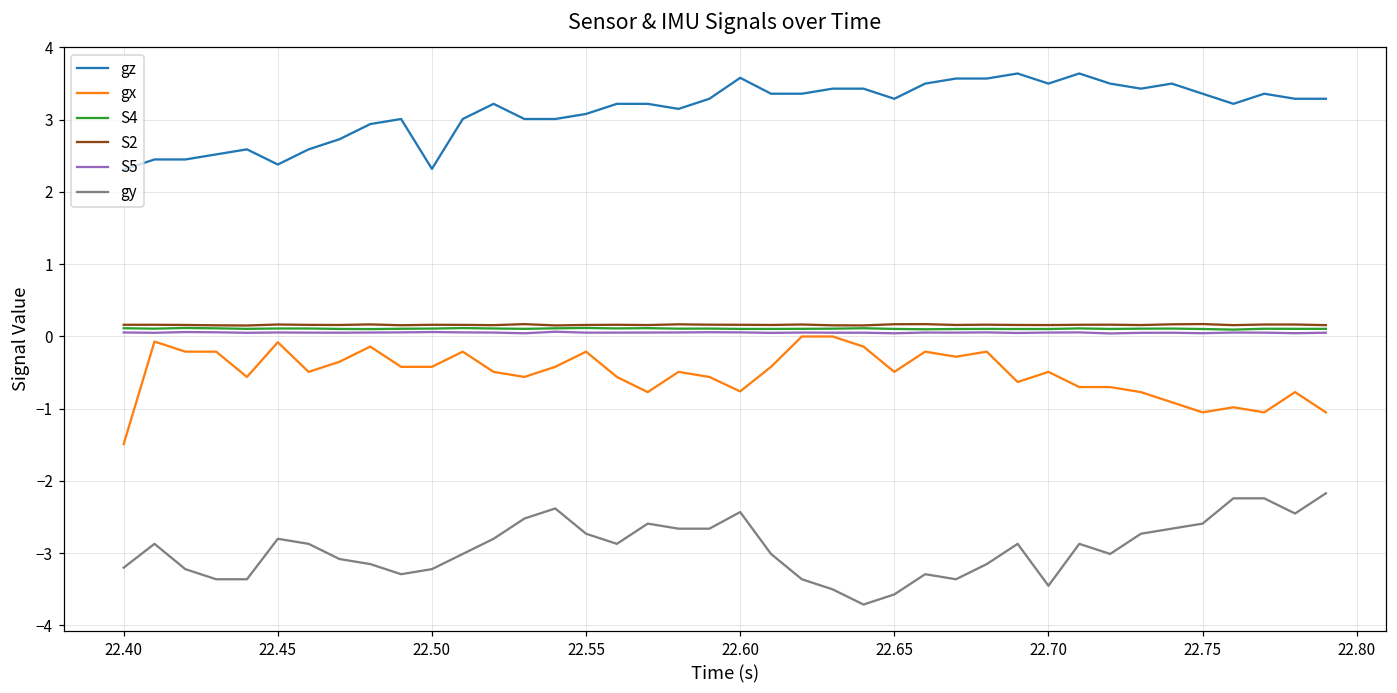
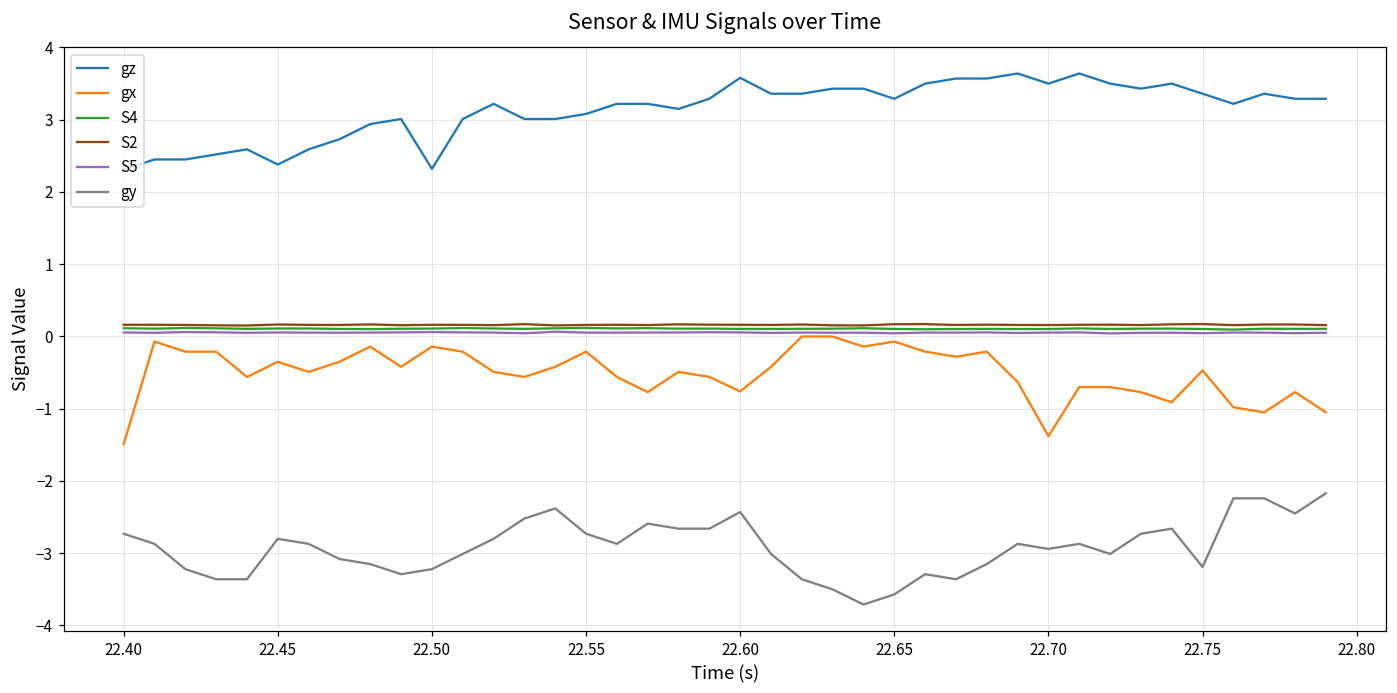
  {
    "gz": {
      "22.45": 2.4,
      "22.50": 2.3,
      "22.55": 3.1,
      "22.60": 3.6,
      "22.65": 3.3,
      "22.70": 3.5,
      "22.75": 3.4
    },
    "gx": {
      "22.40": -1.5,
-     "22.45": -0.1,
-     "22.50": -0.4,
+     "22.45": -0.4,
+     "22.50": -0.1,
      "22.55": -0.2,
      "22.60": -0.8,
-     "22.65": -0.5,
-     "22.70": -0.5,
-     "22.75": -1.1
+     "22.65": -0.1,
+     "22.70": -1.4,
+     "22.75": -0.5
    },
    "S4": {
      "22.40": 0.1,
      "22.45": 0.1,
      "22.50": 0.1,
      "22.55": 0.1,
      "22.60": 0.1,
      "22.65": 0.1,
      "22.70": 0.1,
      "22.75": 0.1
    },
    "S2": {
      "22.40": 0.2,
      "22.45": 0.2,
      "22.50": 0.2,
      "22.55": 0.2,
      "22.60": 0.2,
      "22.65": 0.2,
      "22.70": 0.2,
      "22.75": 0.2
    },
    "S5": {
      "22.40": 0.1,
      "22.45": 0.1,
      "22.50": 0.1,
      "22.55": 0.1,
      "22.60": 0.1,
      "22.65": 0.0,
      "22.70": 0.1,
      "22.75": 0.0
    },
    "gy": {
-     "22.40": -3.2,
+     "22.40": -2.7,
      "22.45": -2.8,
      "22.50": -3.2,
      "22.55": -2.7,
      "22.60": -2.4,
      "22.65": -3.6,
-     "22.70": -3.5,
-     "22.75": -2.6
+     "22.70": -2.9,
+     "22.75": -3.2
    }
  }
